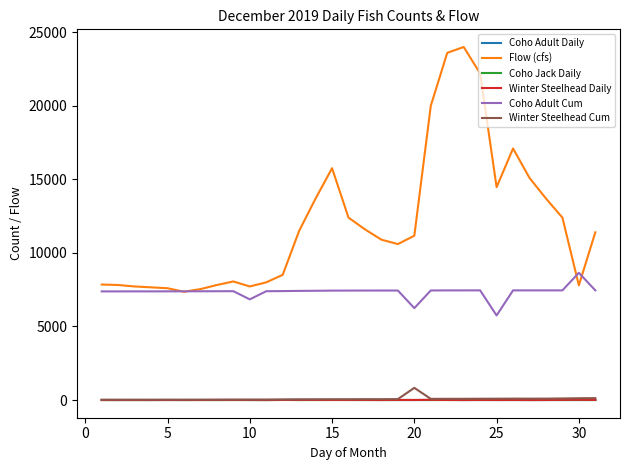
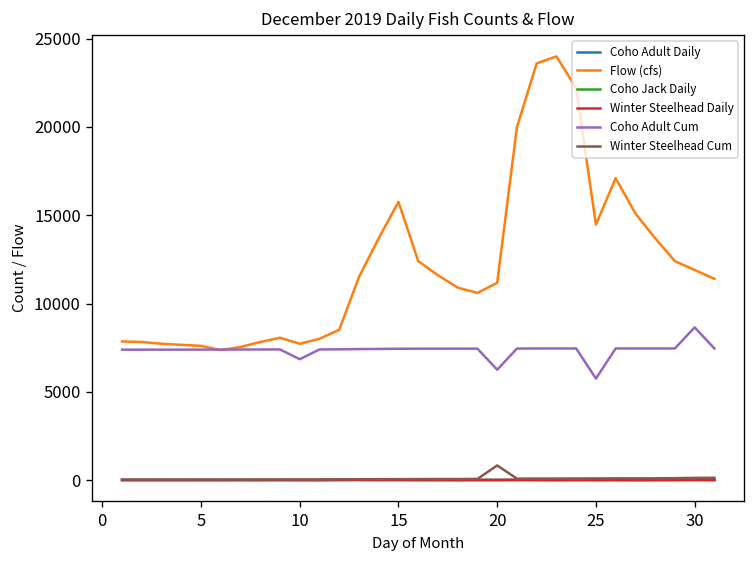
  {
    "Winter Steelhead Daily": {
      "20": 0
    },
    "Flow (cfs)": {
      "5": 7600,
      "10": 7700,
      "15": 15800,
      "20": 11200,
      "25": 14500,
-     "30": 7800
+     "30": 11900
    },
    "Coho Adult Cum": {
      "5": 7400,
      "10": 6800,
      "15": 7400,
      "20": 6200,
      "25": 5800,
      "30": 8600
    },
    "Winter Steelhead Cum": {
      "20": 800
    }
  }
